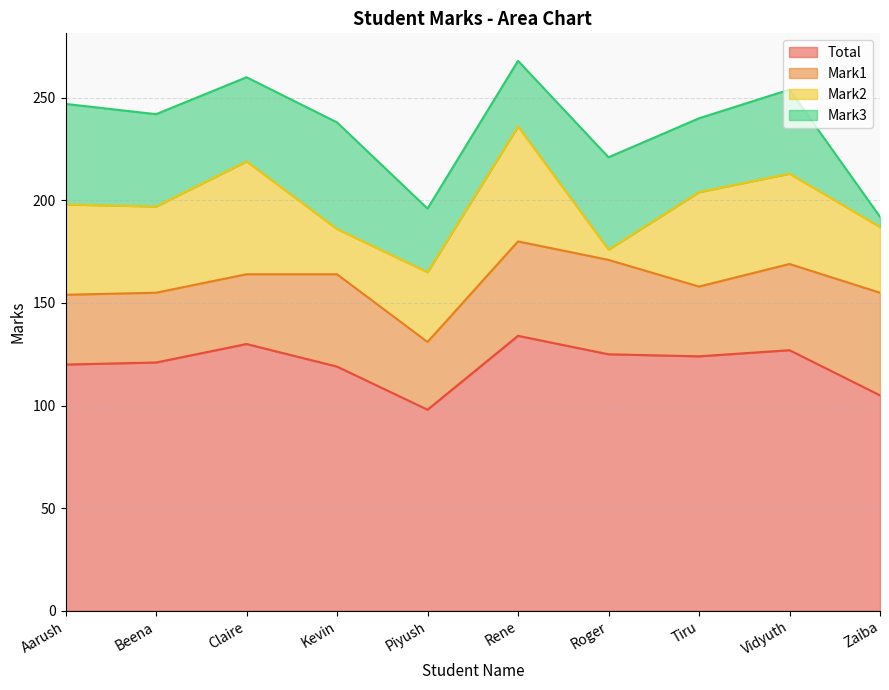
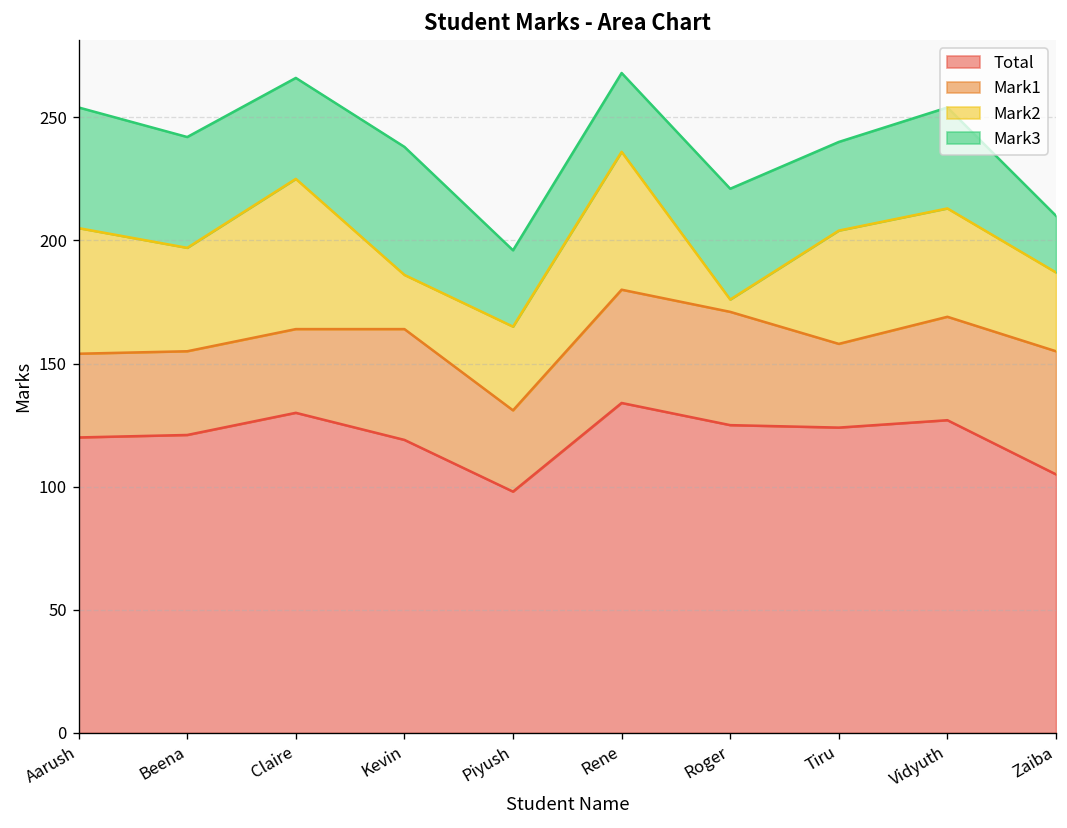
  {
    "Mark2": {
-     "Aarush": 44,
+     "Aarush": 51,
      "Beena": 42,
-     "Claire": 55,
+     "Claire": 61,
      "Kevin": 22,
      "Piyush": 34,
      "Rene": 56,
      "Roger": 5,
      "Tiru": 46,
      "Vidyuth": 44,
      "Zaiba": 32
    },
    "Mark3": {
      "Aarush": 49,
      "Beena": 45,
      "Claire": 41,
      "Kevin": 52,
      "Piyush": 31,
      "Rene": 32,
      "Roger": 45,
      "Tiru": 36,
-     "Zaiba": 5
+     "Zaiba": 23
    }
  }
